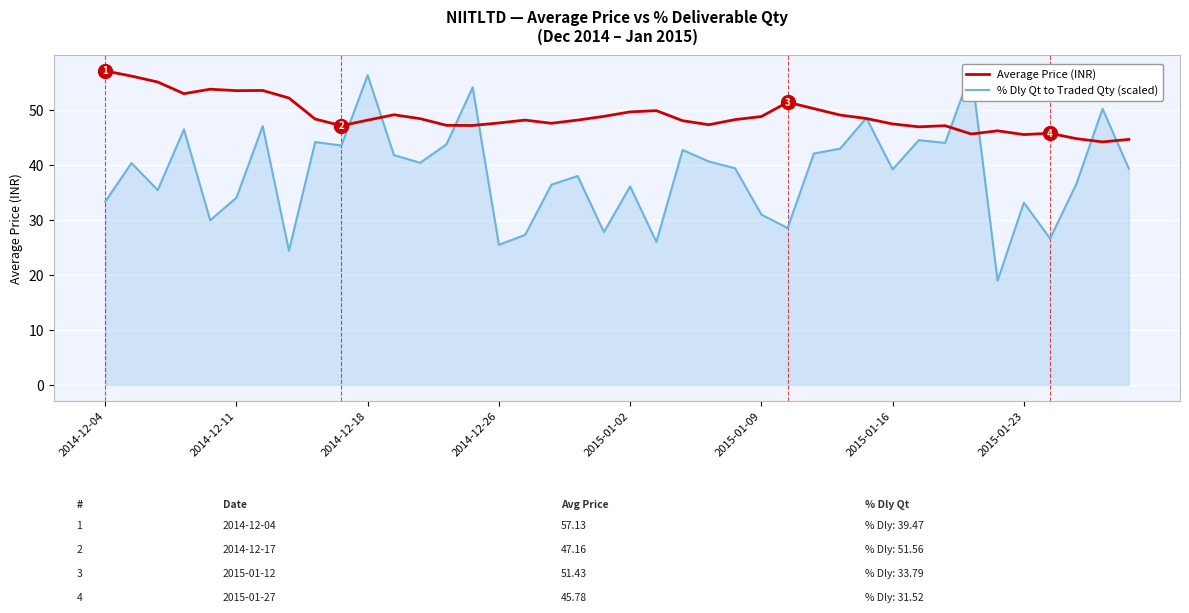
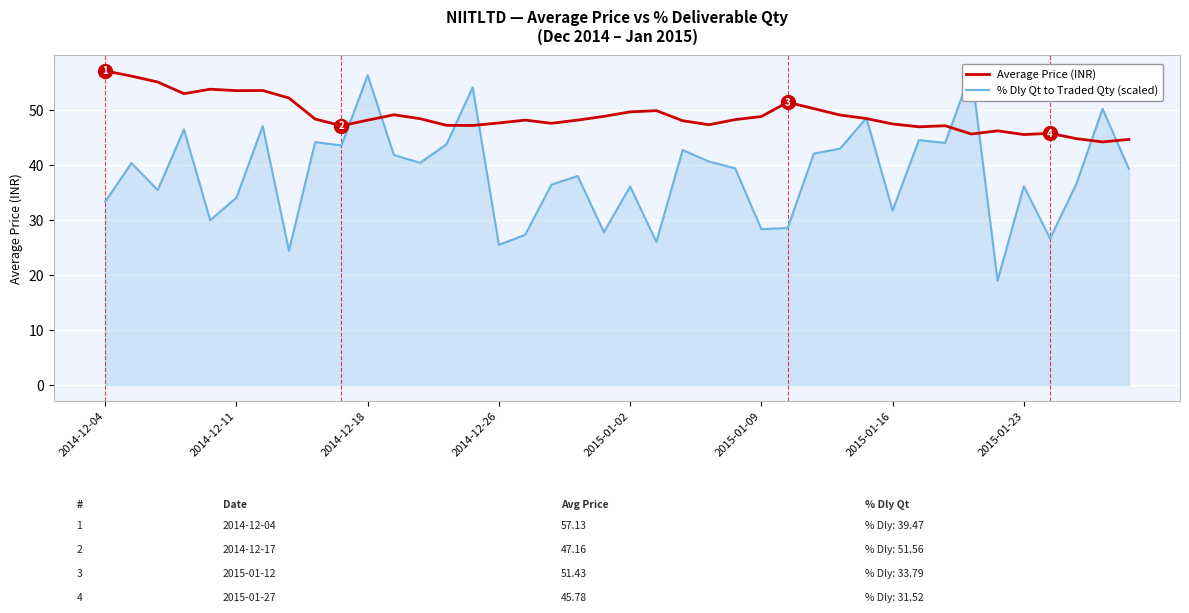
  {
    "% Dly Qt to Traded Qty (scaled)": {
      "2014-12-04": 33,
      "2014-12-11": 34,
      "2014-12-18": 56,
      "2014-12-26": 25,
      "2015-01-02": 36,
-     "2015-01-09": 31,
-     "2015-01-16": 39,
-     "2015-01-23": 33
+     "2015-01-09": 28,
+     "2015-01-16": 32,
+     "2015-01-23": 36
    }
  }
